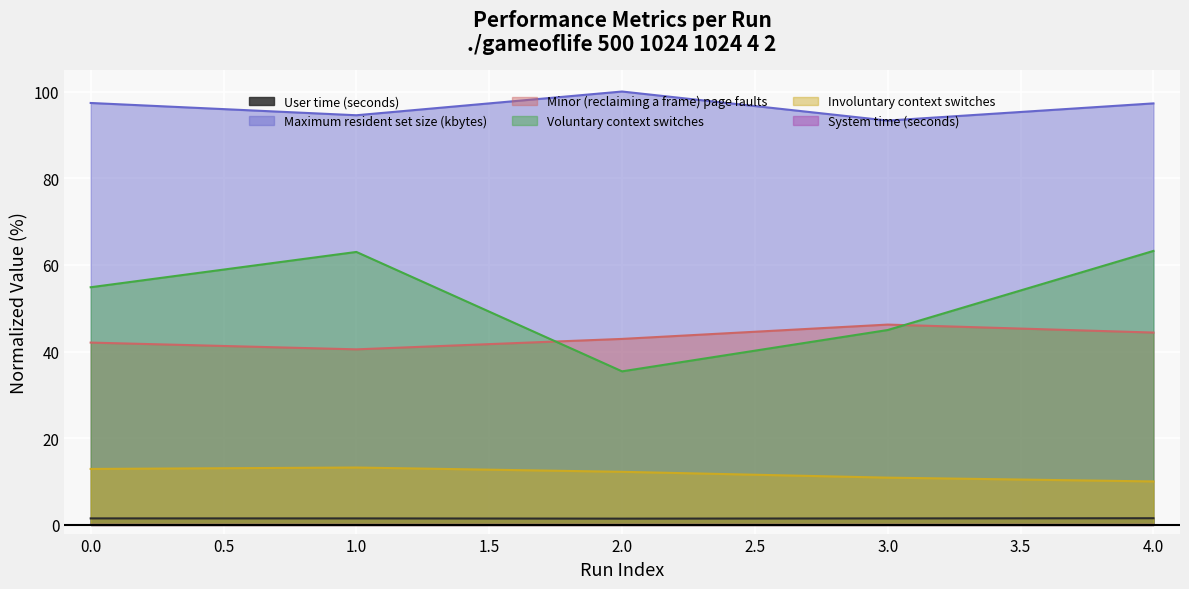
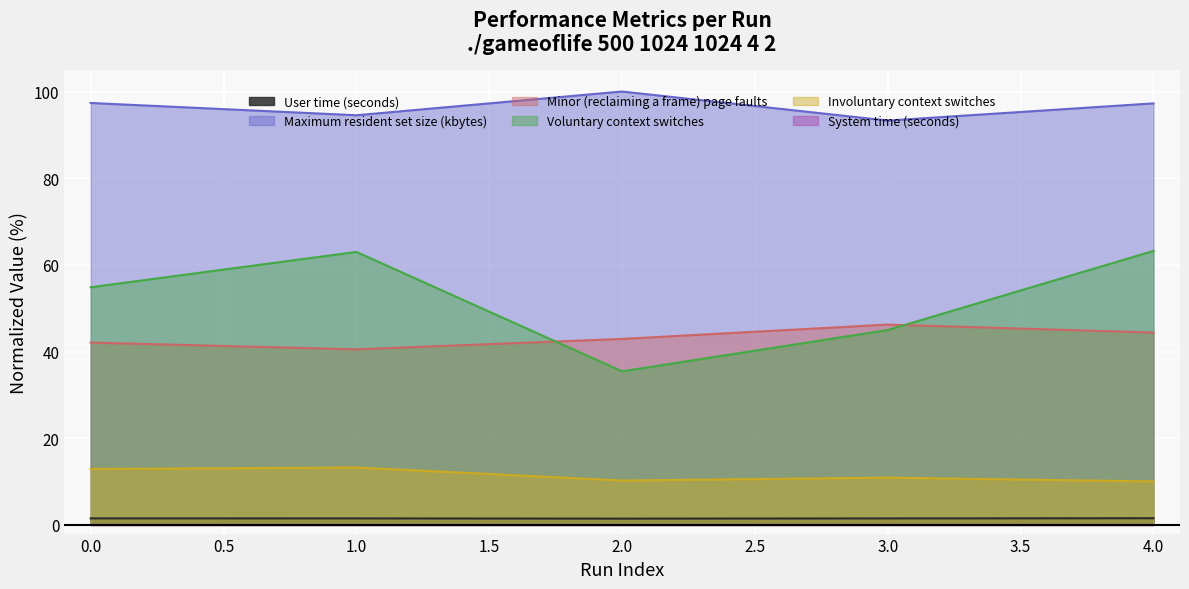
  {
    "User time (seconds)": {
      "0.0": 2,
      "1.0": 2,
      "2.0": 1,
      "3.0": 2,
      "4.0": 2
    },
    "Voluntary context switches": {
      "0.0": 55,
      "1.0": 63,
      "2.0": 35,
      "3.0": 45,
      "4.0": 63
    },
    "Involuntary context switches": {
      "0.0": 13,
      "1.0": 13,
-     "2.0": 12,
+     "2.0": 10,
      "3.0": 11,
      "4.0": 10
    }
  }
